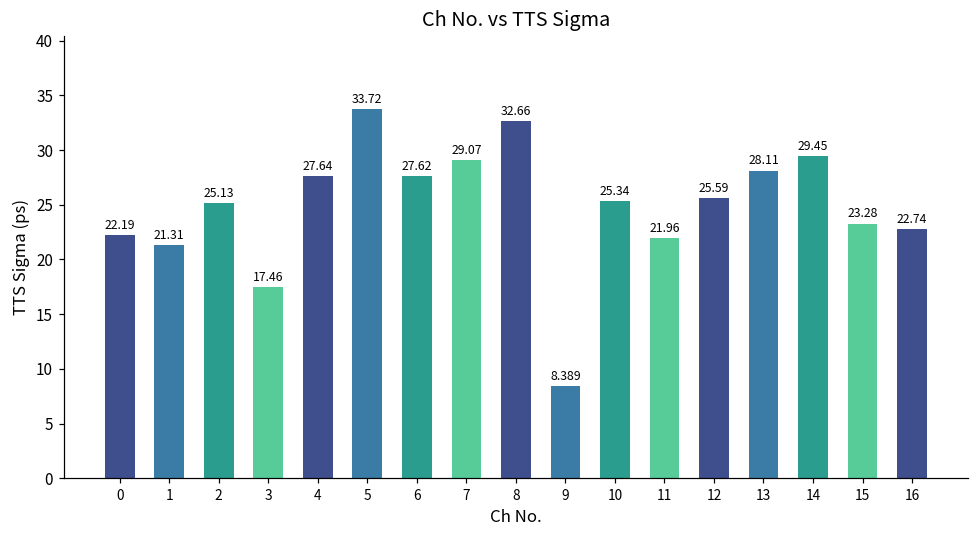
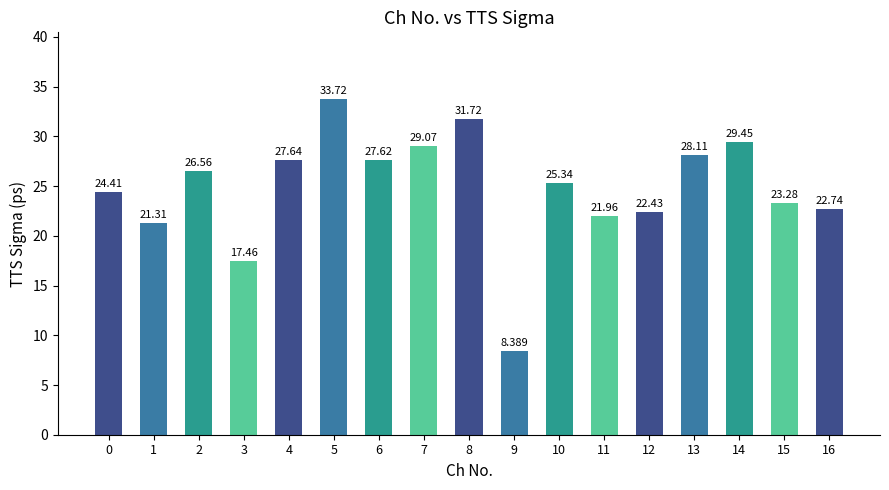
  {
-   "0": 22.19,
+   "0": 24.41,
    "1": 21.31,
-   "2": 25.13,
+   "2": 26.56,
    "3": 17.46,
    "4": 27.64,
    "5": 33.72,
    "6": 27.62,
    "7": 29.07,
-   "8": 32.66,
+   "8": 31.72,
    "9": 8.389,
    "10": 25.34,
    "11": 21.96,
-   "12": 25.59,
+   "12": 22.43,
    "13": 28.11,
    "14": 29.45,
    "15": 23.28,
    "16": 22.74
  }
